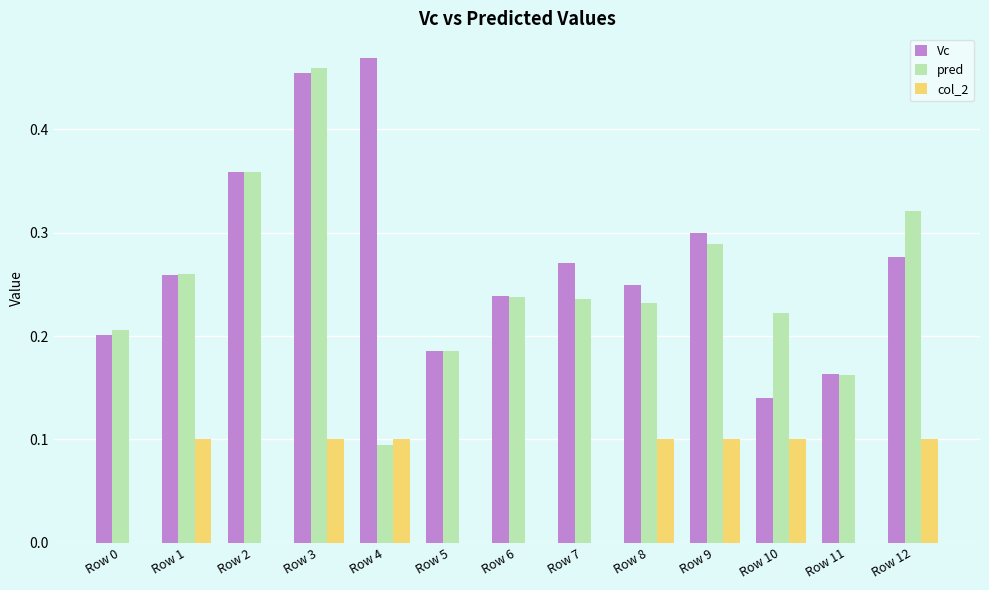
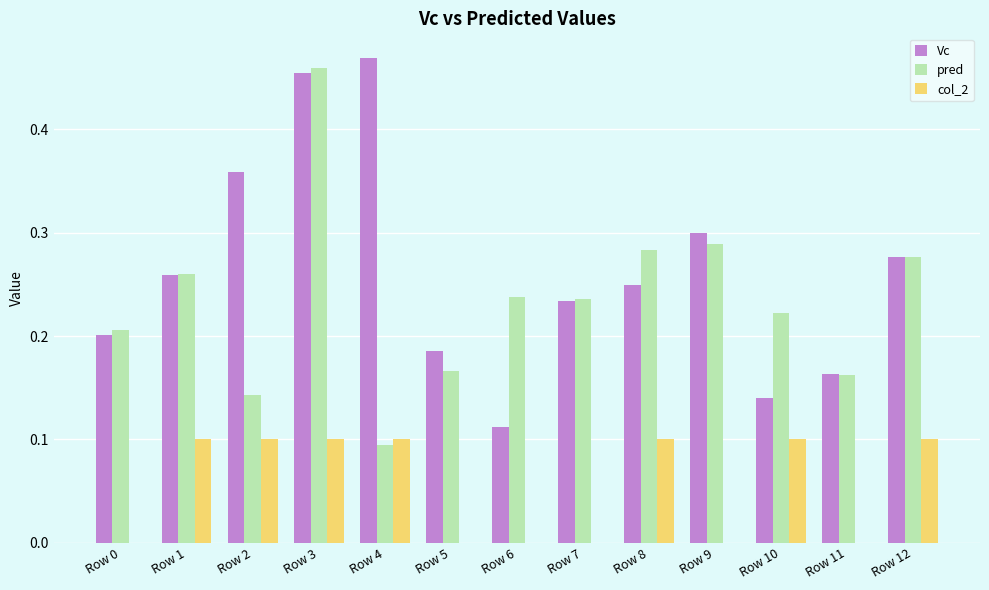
  {
    "Vc": {
      "Row 0": 0.201,
      "Row 1": 0.259,
      "Row 2": 0.359,
      "Row 3": 0.455,
      "Row 4": 0.469,
      "Row 5": 0.185,
-     "Row 6": 0.239,
-     "Row 7": 0.271,
+     "Row 6": 0.113,
+     "Row 7": 0.234,
      "Row 8": 0.249,
      "Row 9": 0.300,
      "Row 10": 0.141,
      "Row 11": 0.163,
      "Row 12": 0.276
    },
    "pred": {
      "Row 0": 0.206,
      "Row 1": 0.260,
-     "Row 2": 0.359,
+     "Row 2": 0.143,
      "Row 3": 0.459,
      "Row 4": 0.095,
-     "Row 5": 0.186,
+     "Row 5": 0.166,
      "Row 6": 0.238,
      "Row 7": 0.236,
-     "Row 8": 0.232,
+     "Row 8": 0.283,
      "Row 9": 0.289,
      "Row 10": 0.223,
      "Row 11": 0.163,
-     "Row 12": 0.321
+     "Row 12": 0.276
    },
    "col_2": {
      "Row 0": 0.0,
      "Row 1": 0.1,
-     "Row 2": 0.0,
+     "Row 2": 0.1,
      "Row 3": 0.1,
      "Row 4": 0.1,
      "Row 5": 0.0,
      "Row 6": 0.0,
      "Row 7": 0.0,
      "Row 8": 0.1,
-     "Row 9": 0.1,
+     "Row 9": 0.0,
      "Row 10": 0.1,
      "Row 11": 0.0,
      "Row 12": 0.1
    }
  }
